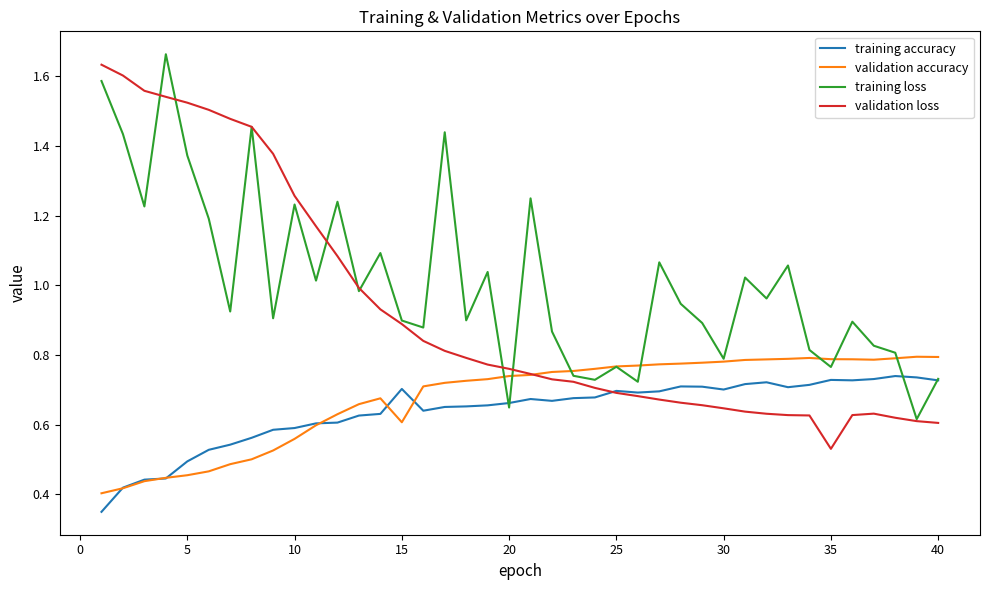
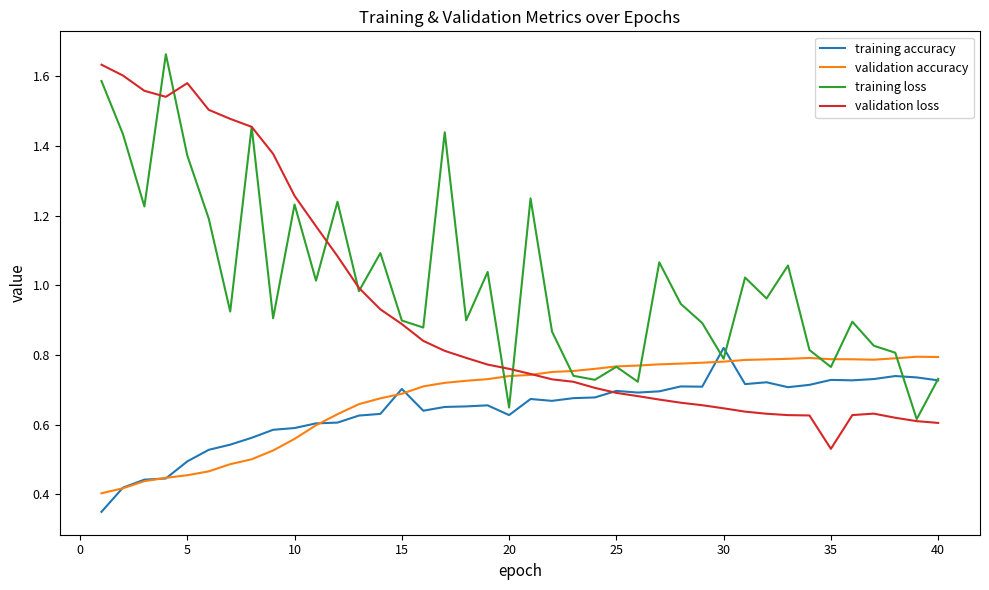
  {
    "training accuracy": {
      "5": 0.49,
      "10": 0.59,
      "15": 0.70,
-     "20": 0.66,
-     "30": 0.70,
+     "20": 0.63,
+     "30": 0.82,
      "35": 0.73
    },
    "validation accuracy": {
      "5": 0.45,
      "10": 0.56,
-     "15": 0.61,
+     "15": 0.69,
      "20": 0.74,
      "30": 0.78,
      "35": 0.79,
      "40": 0.79
    },
    "training loss": {
      "5": 1.37,
      "10": 1.23,
      "15": 0.90,
      "20": 0.65,
      "30": 0.79,
      "35": 0.77
    },
    "validation loss": {
-     "5": 1.52,
+     "5": 1.58,
      "10": 1.26,
      "15": 0.89,
      "20": 0.76,
      "30": 0.65,
      "35": 0.53,
      "40": 0.60
    }
  }
